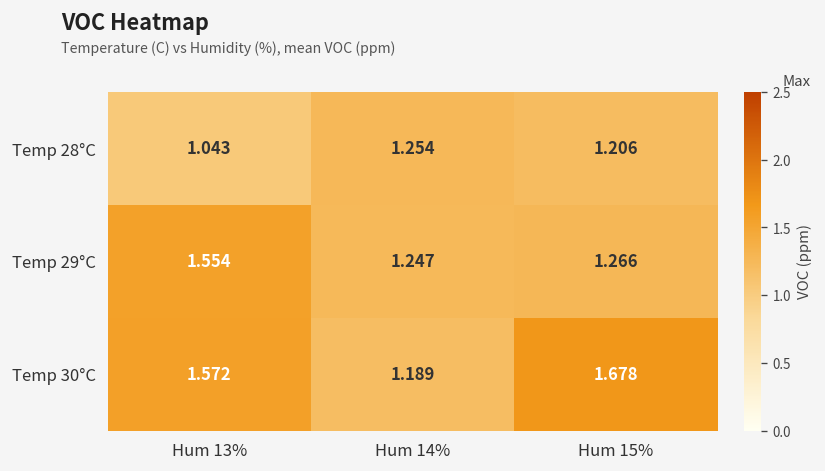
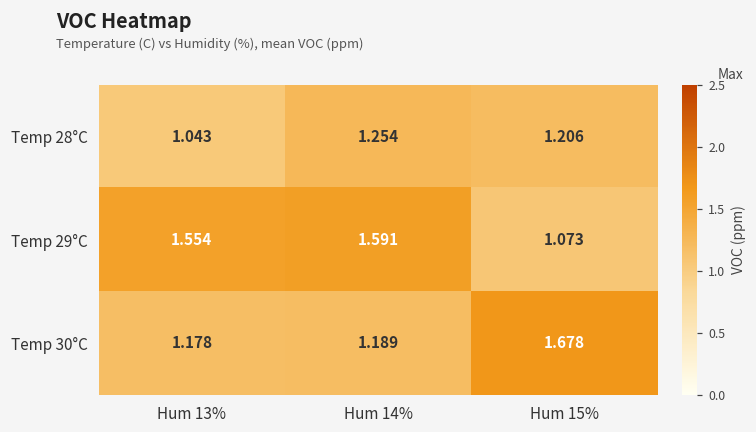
  {
    "Temp 28°C": {
      "Hum 13%": 1.043,
      "Hum 14%": 1.254,
      "Hum 15%": 1.206
    },
    "Temp 29°C": {
      "Hum 13%": 1.554,
-     "Hum 14%": 1.247,
-     "Hum 15%": 1.266
+     "Hum 14%": 1.591,
+     "Hum 15%": 1.073
    },
    "Temp 30°C": {
-     "Hum 13%": 1.572,
+     "Hum 13%": 1.178,
      "Hum 14%": 1.189,
      "Hum 15%": 1.678
    }
  }
